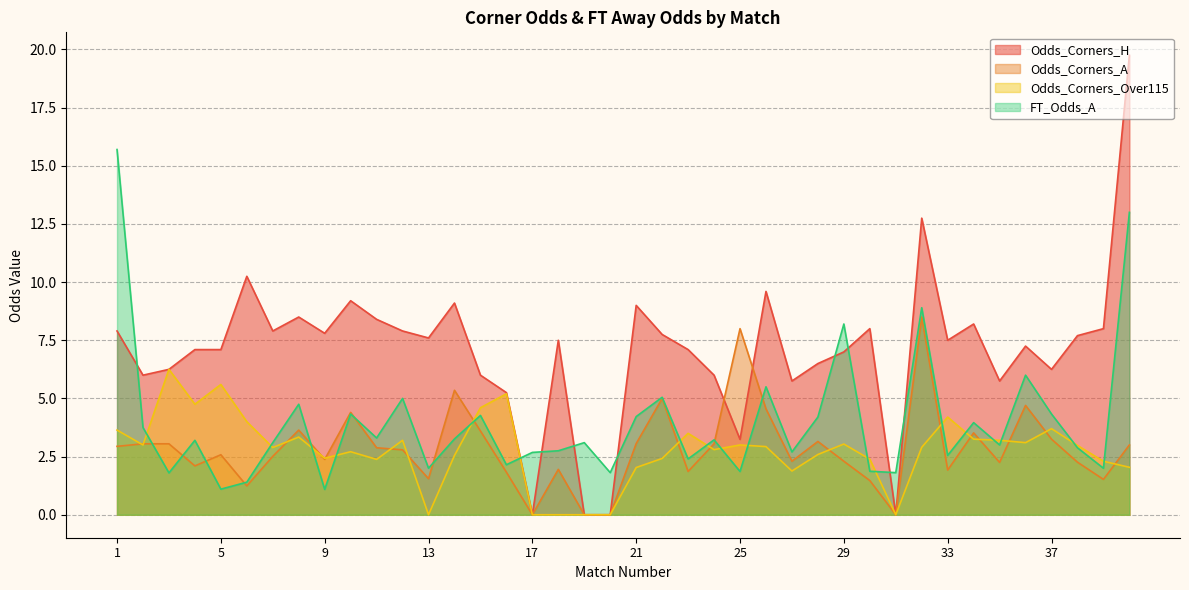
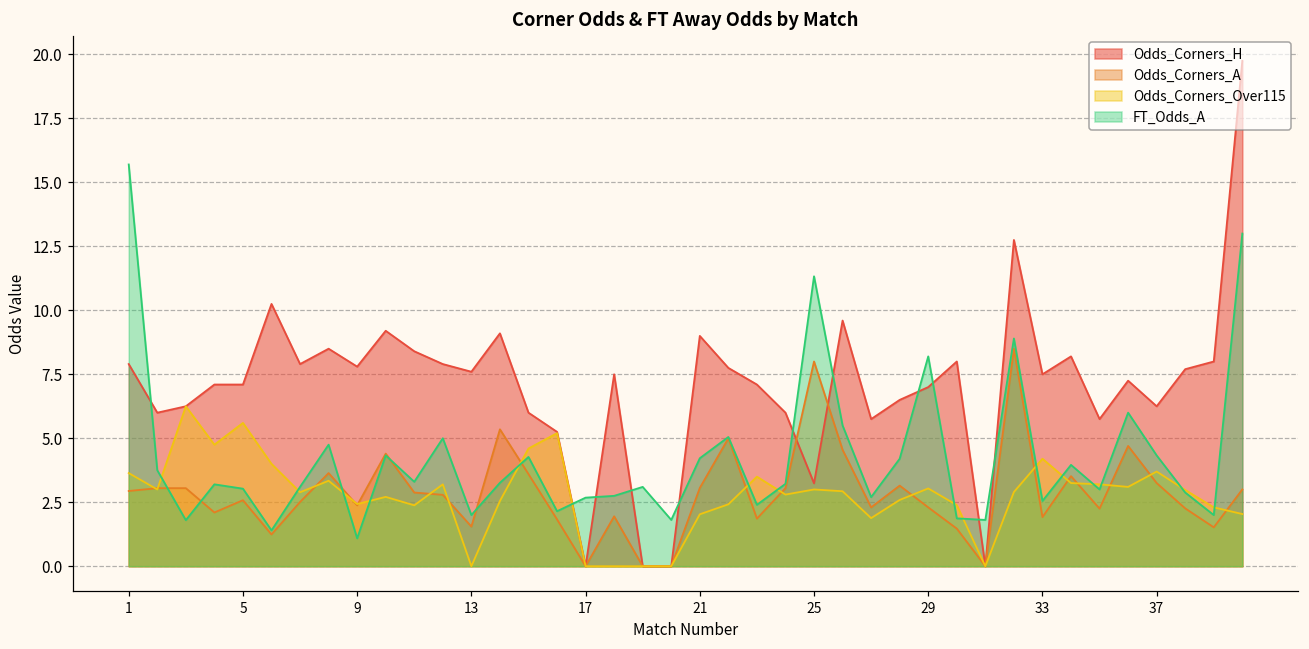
  {
    "FT_Odds_A": {
      "1": 15.7,
-     "5": 1.1,
+     "5": 3.0,
      "9": 1.1,
      "13": 2.0,
      "17": 2.7,
      "21": 4.2,
-     "25": 1.9,
+     "25": 11.3,
      "29": 8.2,
      "33": 2.6,
      "37": 4.3
    }
  }
